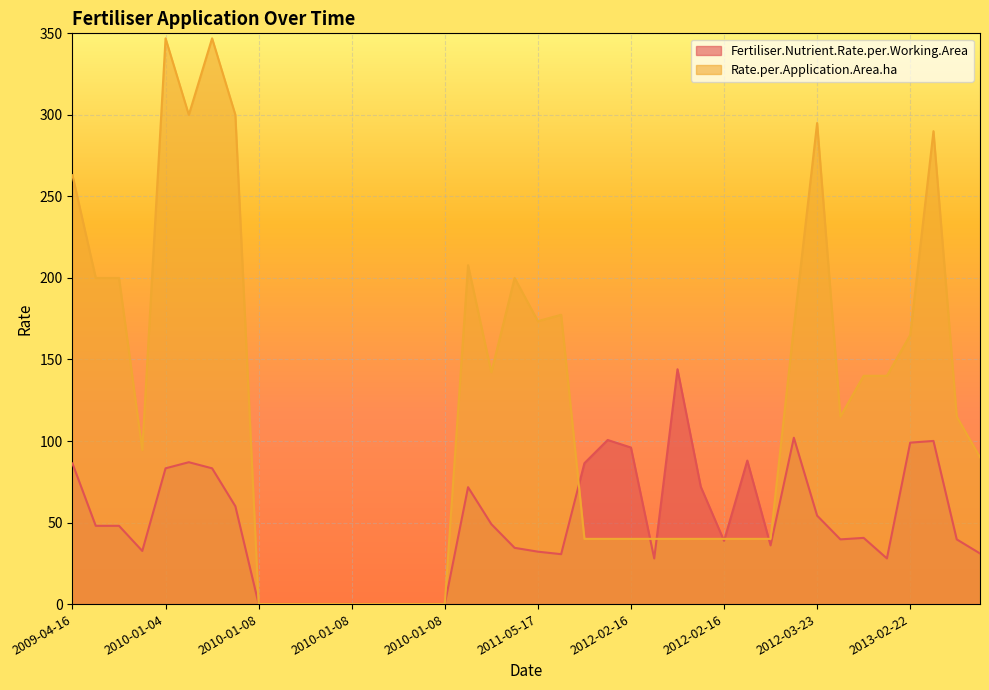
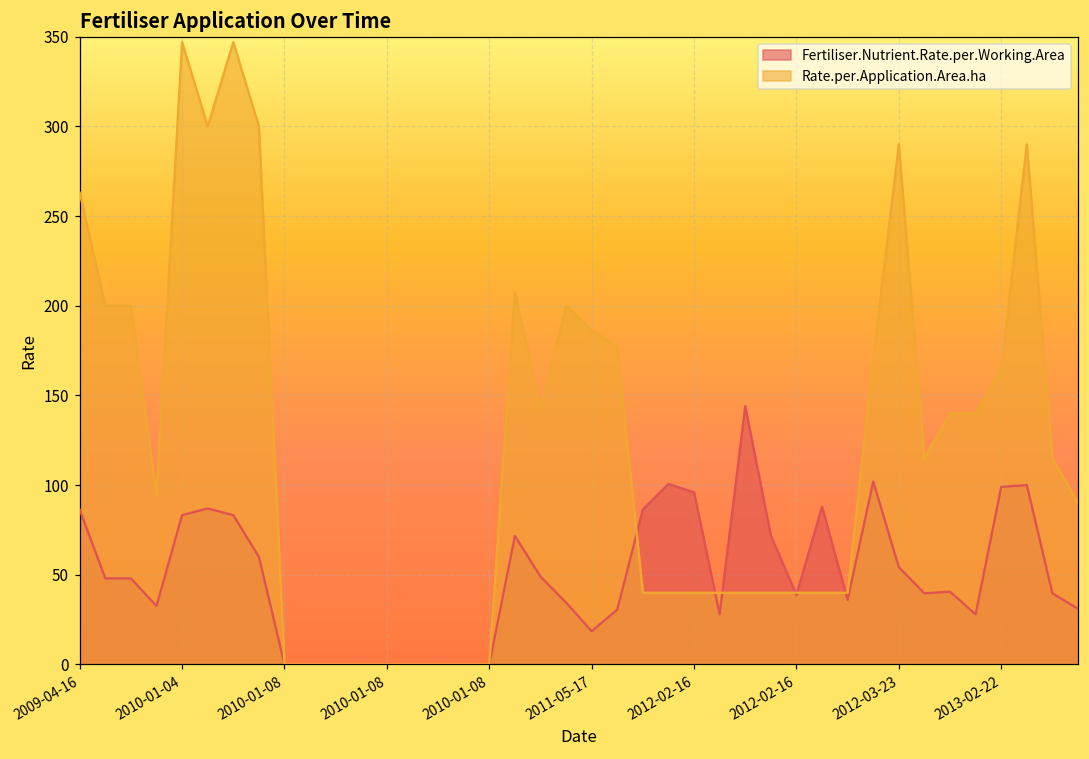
  {
    "Fertiliser.Nutrient.Rate.per.Working.Area": {
      "2009-04-16": 86,
-     "2011-05-17": 32,
+     "2011-05-17": 19,
      "2012-03-23": 54,
      "2013-02-22": 99
    },
    "Rate.per.Application.Area.ha": {
      "2009-04-16": 263,
-     "2011-05-17": 174,
-     "2012-03-23": 295,
+     "2011-05-17": 186,
+     "2012-03-23": 290,
      "2013-02-22": 165
    }
  }
